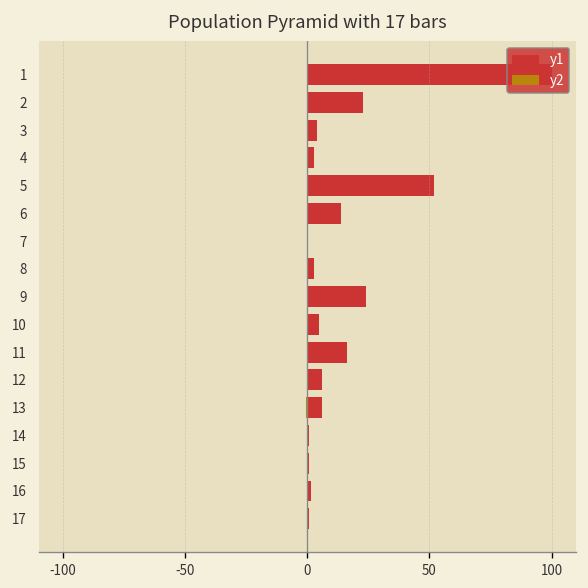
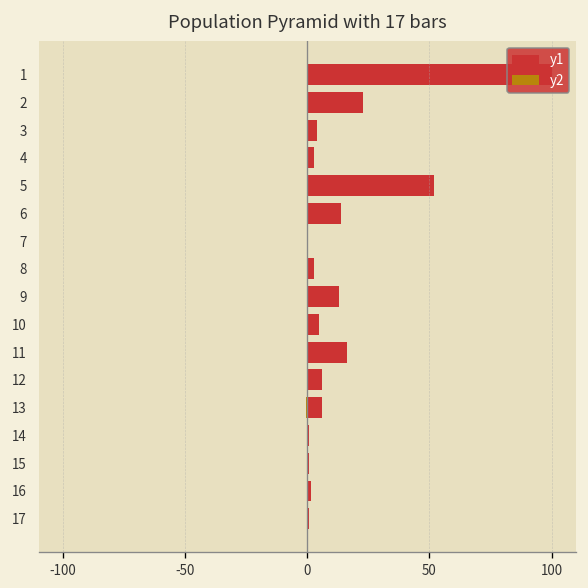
  {
    "y1": {
      "2": 23,
      "3": 4,
      "4": 3,
      "5": 52,
      "6": 14,
      "8": 3,
-     "9": 24,
+     "9": 13,
      "10": 5,
      "11": 16,
      "12": 6,
      "13": 6,
      "16": 2
    },
    "y2": {
      "1": 0,
      "2": 0,
      "3": 0,
      "4": 0,
      "5": 0,
      "6": 0,
      "7": 0,
      "8": 0,
      "9": 0,
      "10": 0,
      "11": 0,
      "12": 0,
      "14": 0,
      "15": 0,
      "16": 0,
      "17": 0
    }
  }
